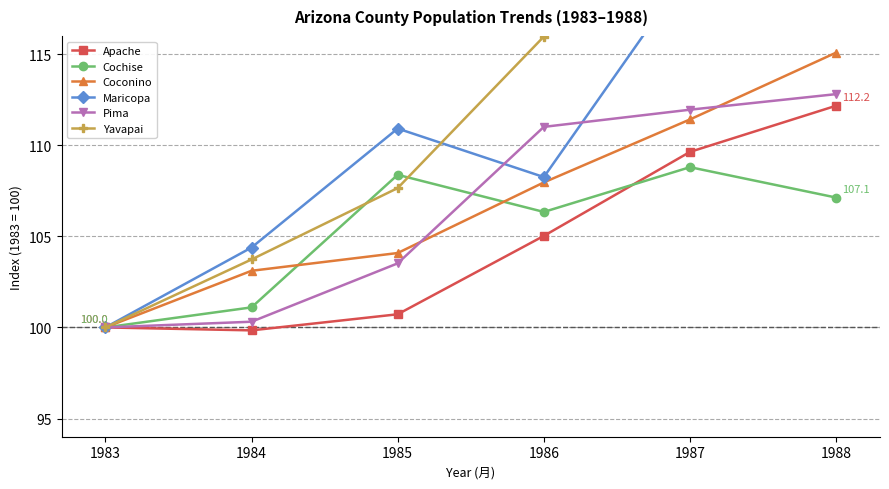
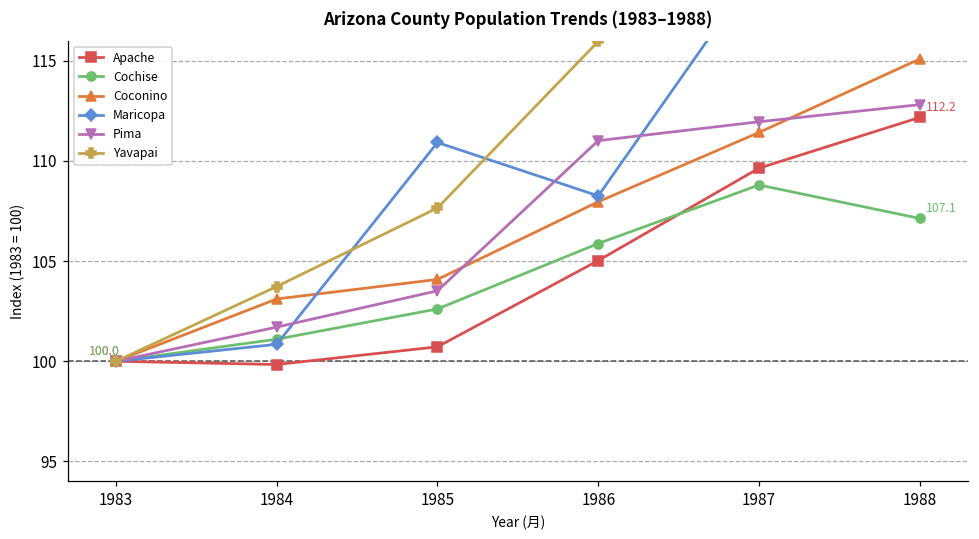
  {
    "Cochise": {
      "1984": 101.1,
-     "1985": 108.4,
-     "1986": 106.3,
+     "1985": 102.6,
+     "1986": 105.9,
      "1987": 108.8
    },
    "Maricopa": {
-     "1984": 104.4,
+     "1984": 100.8,
      "1985": 110.9,
      "1986": 108.3
    },
    "Pima": {
-     "1984": 100.3,
+     "1984": 101.7,
      "1985": 103.5,
      "1986": 111.0,
      "1987": 112.0
    }
  }
